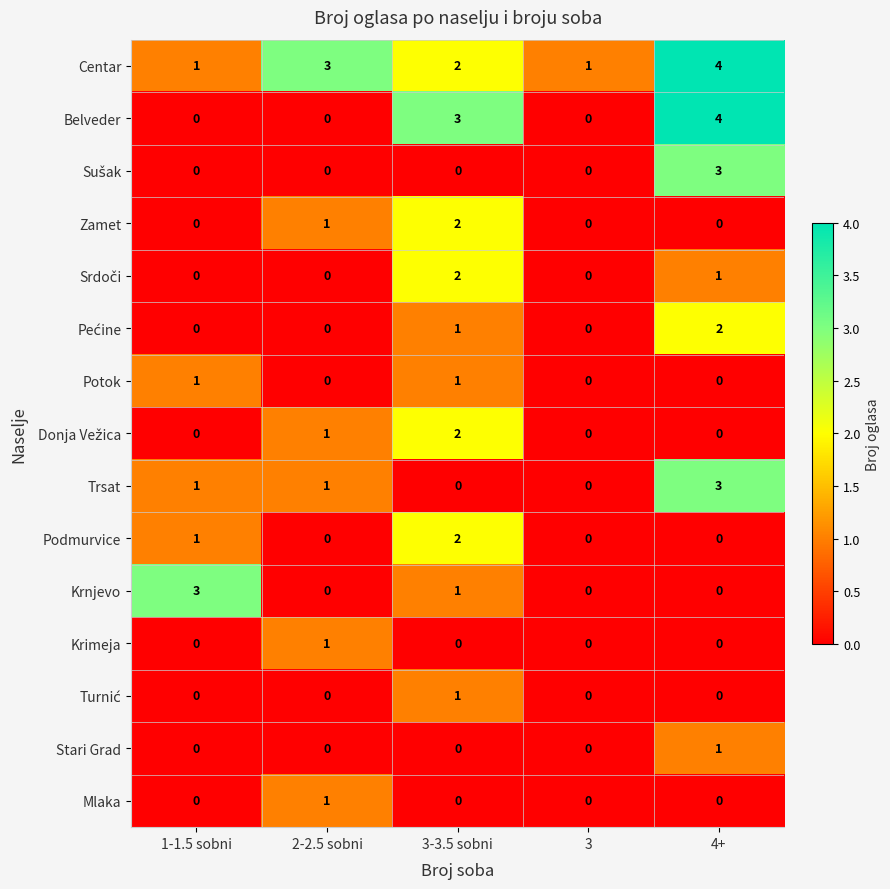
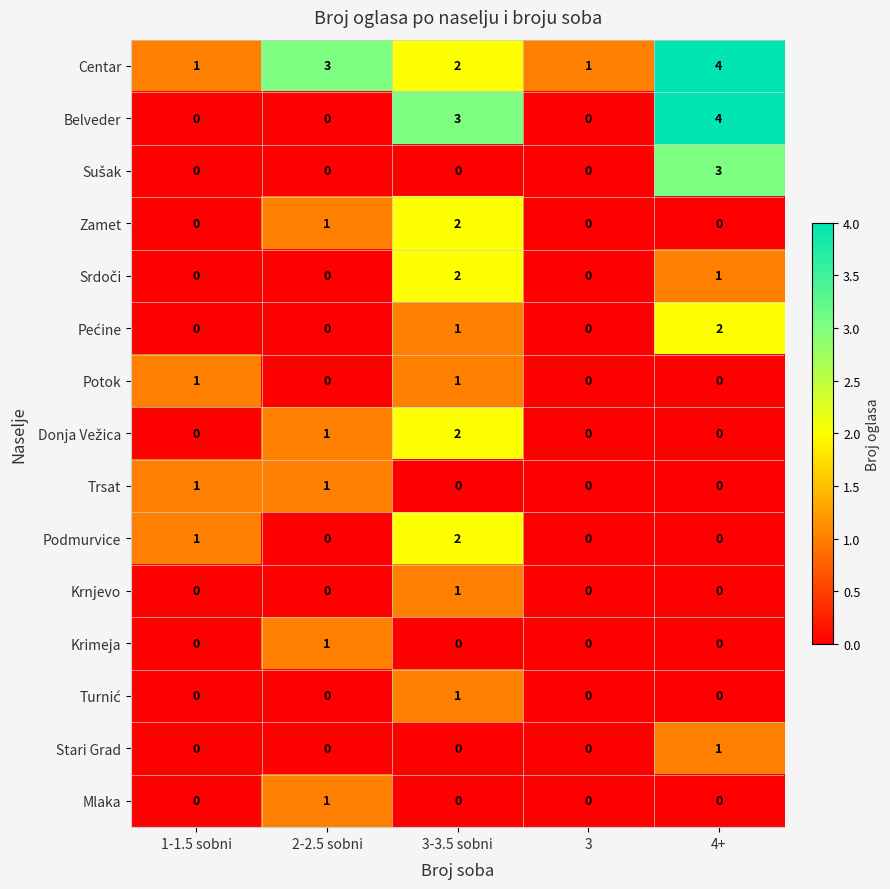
  {
    "Centar": {
      "1-1.5 sobni": 1,
      "2-2.5 sobni": 3,
      "3-3.5 sobni": 2,
      "3": 1,
      "4+": 4
    },
    "Belveder": {
      "1-1.5 sobni": 0,
      "2-2.5 sobni": 0,
      "3-3.5 sobni": 3,
      "3": 0,
      "4+": 4
    },
    "Sušak": {
      "1-1.5 sobni": 0,
      "2-2.5 sobni": 0,
      "3-3.5 sobni": 0,
      "3": 0,
      "4+": 3
    },
    "Zamet": {
      "1-1.5 sobni": 0,
      "2-2.5 sobni": 1,
      "3-3.5 sobni": 2,
      "3": 0,
      "4+": 0
    },
    "Srdoči": {
      "1-1.5 sobni": 0,
      "2-2.5 sobni": 0,
      "3-3.5 sobni": 2,
      "3": 0,
      "4+": 1
    },
    "Pećine": {
      "1-1.5 sobni": 0,
      "2-2.5 sobni": 0,
      "3-3.5 sobni": 1,
      "3": 0,
      "4+": 2
    },
    "Potok": {
      "1-1.5 sobni": 1,
      "2-2.5 sobni": 0,
      "3-3.5 sobni": 1,
      "3": 0,
      "4+": 0
    },
    "Donja Vežica": {
      "1-1.5 sobni": 0,
      "2-2.5 sobni": 1,
      "3-3.5 sobni": 2,
      "3": 0,
      "4+": 0
    },
    "Trsat": {
      "1-1.5 sobni": 1,
      "2-2.5 sobni": 1,
      "3-3.5 sobni": 0,
      "3": 0,
-     "4+": 3
+     "4+": 0
    },
    "Podmurvice": {
      "1-1.5 sobni": 1,
      "2-2.5 sobni": 0,
      "3-3.5 sobni": 2,
      "3": 0,
      "4+": 0
    },
    "Krnjevo": {
-     "1-1.5 sobni": 3,
+     "1-1.5 sobni": 0,
      "2-2.5 sobni": 0,
      "3-3.5 sobni": 1,
      "3": 0,
      "4+": 0
    },
    "Krimeja": {
      "1-1.5 sobni": 0,
      "2-2.5 sobni": 1,
      "3-3.5 sobni": 0,
      "3": 0,
      "4+": 0
    },
    "Turnić": {
      "1-1.5 sobni": 0,
      "2-2.5 sobni": 0,
      "3-3.5 sobni": 1,
      "3": 0,
      "4+": 0
    },
    "Stari Grad": {
      "1-1.5 sobni": 0,
      "2-2.5 sobni": 0,
      "3-3.5 sobni": 0,
      "3": 0,
      "4+": 1
    },
    "Mlaka": {
      "1-1.5 sobni": 0,
      "2-2.5 sobni": 1,
      "3-3.5 sobni": 0,
      "3": 0,
      "4+": 0
    }
  }
